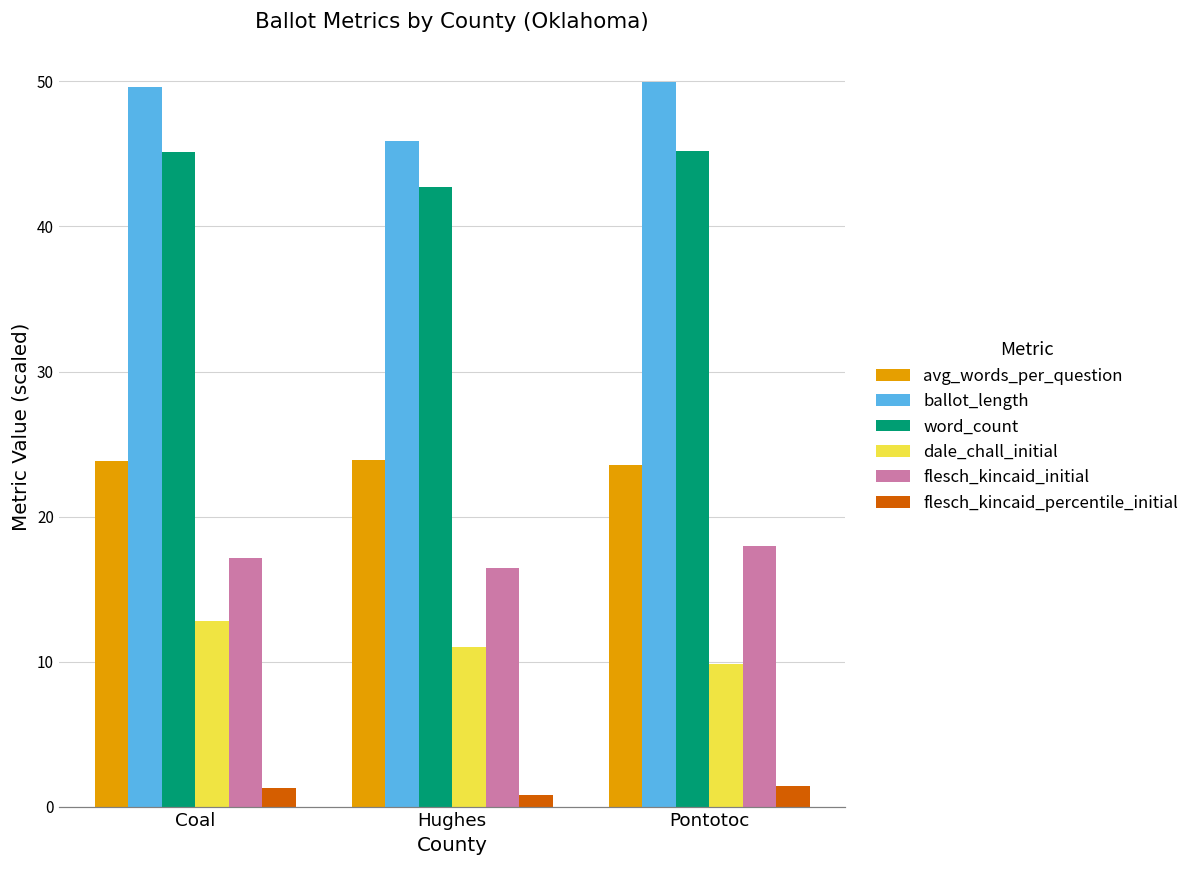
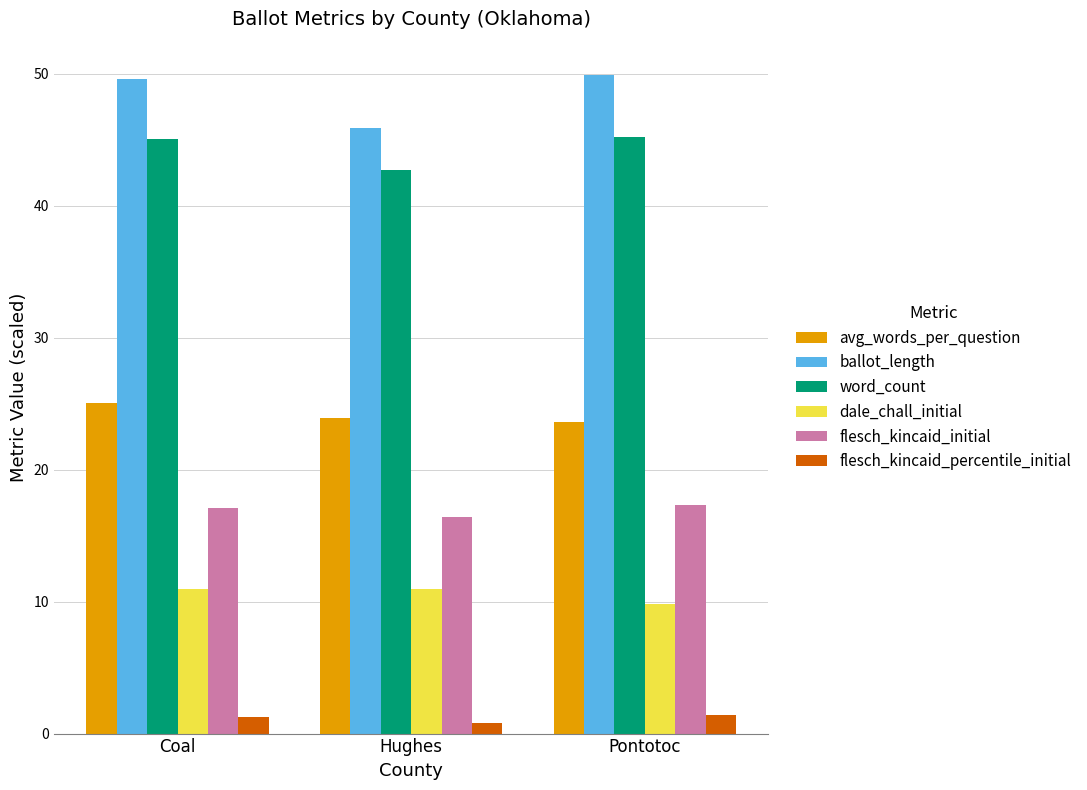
  {
    "avg_words_per_question": {
-     "Coal": 23.8,
+     "Coal": 25.1,
      "Hughes": 23.9,
      "Pontotoc": 23.6
    },
    "ballot_length": {
      "Coal": 49.6,
      "Hughes": 45.9,
      "Pontotoc": 50.0
    },
    "word_count": {
      "Coal": 45.1,
      "Hughes": 42.7,
      "Pontotoc": 45.2
    },
    "dale_chall_initial": {
-     "Coal": 12.8,
+     "Coal": 11.0,
      "Hughes": 11.0,
      "Pontotoc": 9.8
    },
    "flesch_kincaid_initial": {
      "Coal": 17.1,
      "Hughes": 16.4,
-     "Pontotoc": 18.0
+     "Pontotoc": 17.3
    },
    "flesch_kincaid_percentile_initial": {
      "Coal": 1.3,
      "Hughes": 0.8,
      "Pontotoc": 1.4
    }
  }
